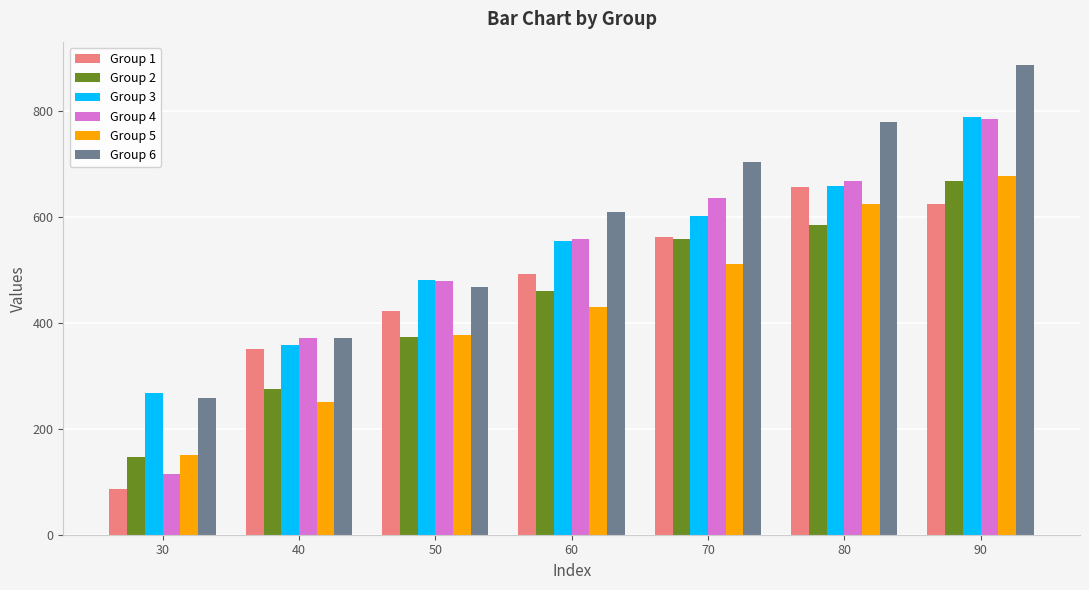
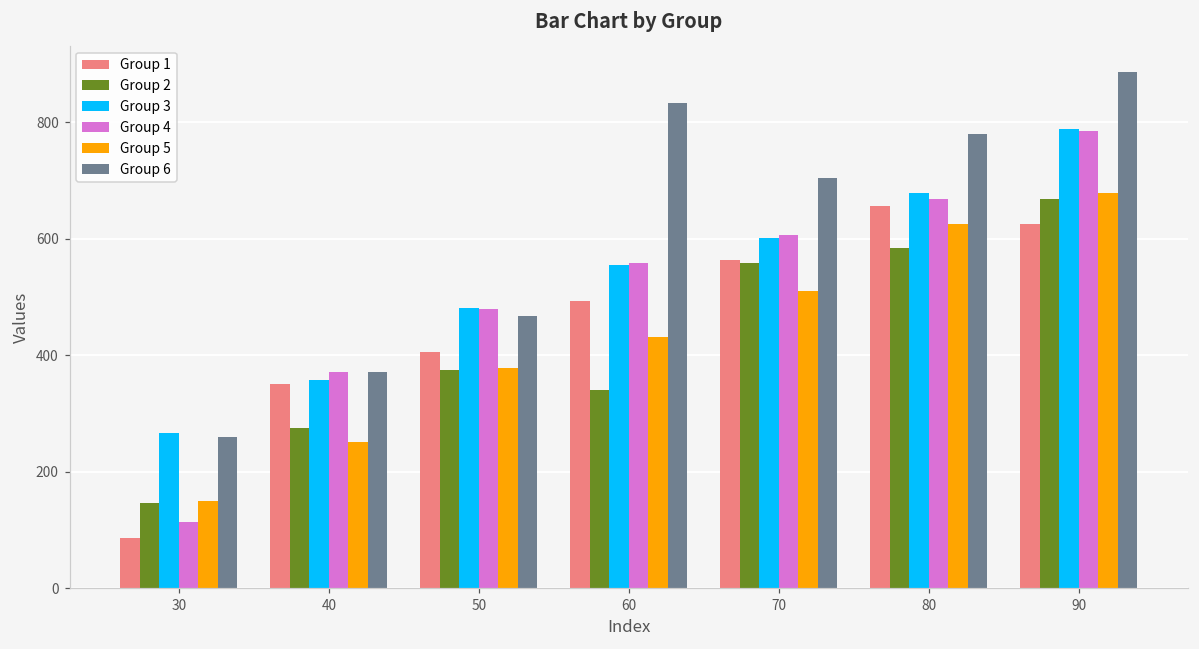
  {
    "Group 1": {
      "30": 90,
      "40": 350,
-     "50": 420,
+     "50": 410,
      "60": 490,
      "70": 560,
      "80": 660,
      "90": 630
    },
    "Group 2": {
      "30": 150,
      "40": 280,
      "50": 370,
-     "60": 460,
+     "60": 340,
      "70": 560,
      "80": 590,
      "90": 670
    },
    "Group 3": {
      "30": 270,
      "40": 360,
      "50": 480,
      "60": 560,
      "70": 600,
-     "80": 660,
+     "80": 680,
      "90": 790
    },
    "Group 4": {
      "30": 110,
      "40": 370,
      "50": 480,
      "60": 560,
-     "70": 640,
+     "70": 610,
      "80": 670,
      "90": 790
    },
    "Group 5": {
      "30": 150,
      "40": 250,
      "50": 380,
      "60": 430,
      "70": 510,
      "80": 630,
      "90": 680
    },
    "Group 6": {
      "30": 260,
      "40": 370,
      "50": 470,
-     "60": 610,
+     "60": 830,
      "70": 700,
      "80": 780,
      "90": 890
    }
  }
